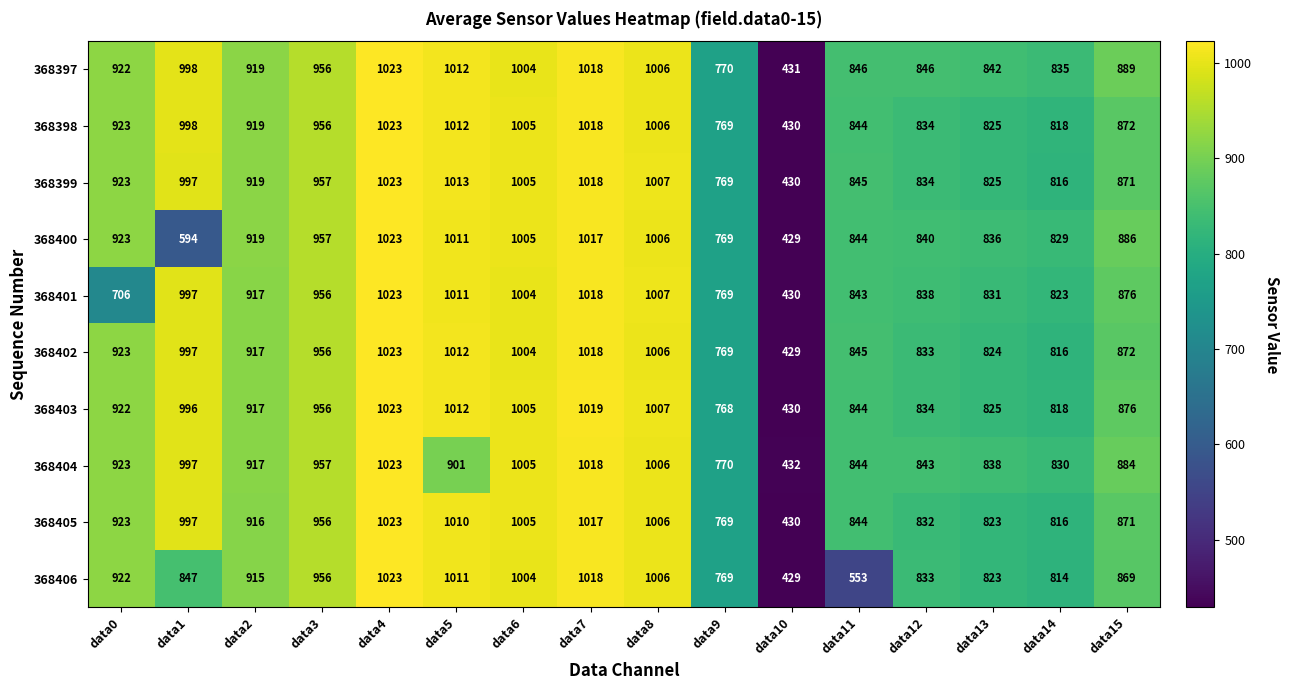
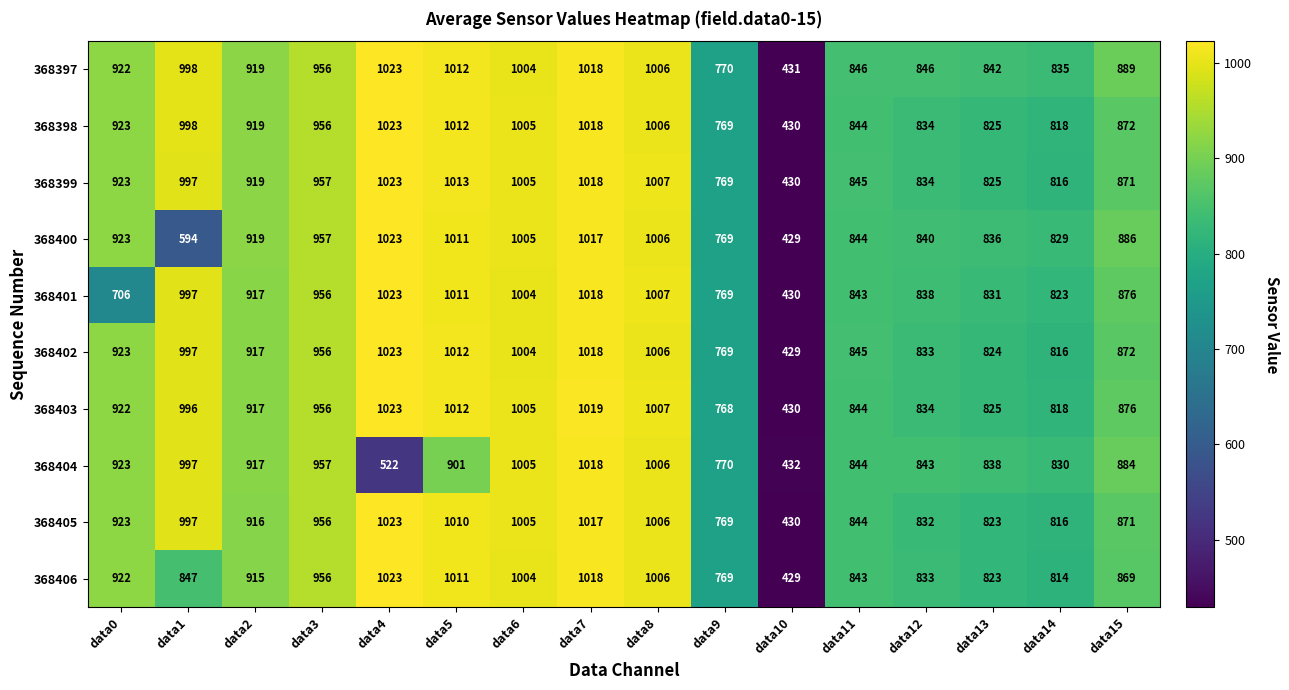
  {
    "368397": {
      "data0": 922,
      "data1": 998,
      "data2": 919,
      "data3": 956,
      "data4": 1023,
      "data5": 1012,
      "data6": 1004,
      "data7": 1018,
      "data8": 1006,
      "data9": 770,
      "data10": 431,
      "data11": 846,
      "data12": 846,
      "data13": 842,
      "data14": 835,
      "data15": 889
    },
    "368398": {
      "data0": 923,
      "data1": 998,
      "data2": 919,
      "data3": 956,
      "data4": 1023,
      "data5": 1012,
      "data6": 1005,
      "data7": 1018,
      "data8": 1006,
      "data9": 769,
      "data10": 430,
      "data11": 844,
      "data12": 834,
      "data13": 825,
      "data14": 818,
      "data15": 872
    },
    "368399": {
      "data0": 923,
      "data1": 997,
      "data2": 919,
      "data3": 957,
      "data4": 1023,
      "data5": 1013,
      "data6": 1005,
      "data7": 1018,
      "data8": 1007,
      "data9": 769,
      "data10": 430,
      "data11": 845,
      "data12": 834,
      "data13": 825,
      "data14": 816,
      "data15": 871
    },
    "368400": {
      "data0": 923,
      "data1": 594,
      "data2": 919,
      "data3": 957,
      "data4": 1023,
      "data5": 1011,
      "data6": 1005,
      "data7": 1017,
      "data8": 1006,
      "data9": 769,
      "data10": 429,
      "data11": 844,
      "data12": 840,
      "data13": 836,
      "data14": 829,
      "data15": 886
    },
    "368401": {
      "data0": 706,
      "data1": 997,
      "data2": 917,
      "data3": 956,
      "data4": 1023,
      "data5": 1011,
      "data6": 1004,
      "data7": 1018,
      "data8": 1007,
      "data9": 769,
      "data10": 430,
      "data11": 843,
      "data12": 838,
      "data13": 831,
      "data14": 823,
      "data15": 876
    },
    "368402": {
      "data0": 923,
      "data1": 997,
      "data2": 917,
      "data3": 956,
      "data4": 1023,
      "data5": 1012,
      "data6": 1004,
      "data7": 1018,
      "data8": 1006,
      "data9": 769,
      "data10": 429,
      "data11": 845,
      "data12": 833,
      "data13": 824,
      "data14": 816,
      "data15": 872
    },
    "368403": {
      "data0": 922,
      "data1": 996,
      "data2": 917,
      "data3": 956,
      "data4": 1023,
      "data5": 1012,
      "data6": 1005,
      "data7": 1019,
      "data8": 1007,
      "data9": 768,
      "data10": 430,
      "data11": 844,
      "data12": 834,
      "data13": 825,
      "data14": 818,
      "data15": 876
    },
    "368404": {
      "data0": 923,
      "data1": 997,
      "data2": 917,
      "data3": 957,
-     "data4": 1023,
+     "data4": 522,
      "data5": 901,
      "data6": 1005,
      "data7": 1018,
      "data8": 1006,
      "data9": 770,
      "data10": 432,
      "data11": 844,
      "data12": 843,
      "data13": 838,
      "data14": 830,
      "data15": 884
    },
    "368405": {
      "data0": 923,
      "data1": 997,
      "data2": 916,
      "data3": 956,
      "data4": 1023,
      "data5": 1010,
      "data6": 1005,
      "data7": 1017,
      "data8": 1006,
      "data9": 769,
      "data10": 430,
      "data11": 844,
      "data12": 832,
      "data13": 823,
      "data14": 816,
      "data15": 871
    },
    "368406": {
      "data0": 922,
      "data1": 847,
      "data2": 915,
      "data3": 956,
      "data4": 1023,
      "data5": 1011,
      "data6": 1004,
      "data7": 1018,
      "data8": 1006,
      "data9": 769,
      "data10": 429,
-     "data11": 553,
+     "data11": 843,
      "data12": 833,
      "data13": 823,
      "data14": 814,
      "data15": 869
    }
  }
